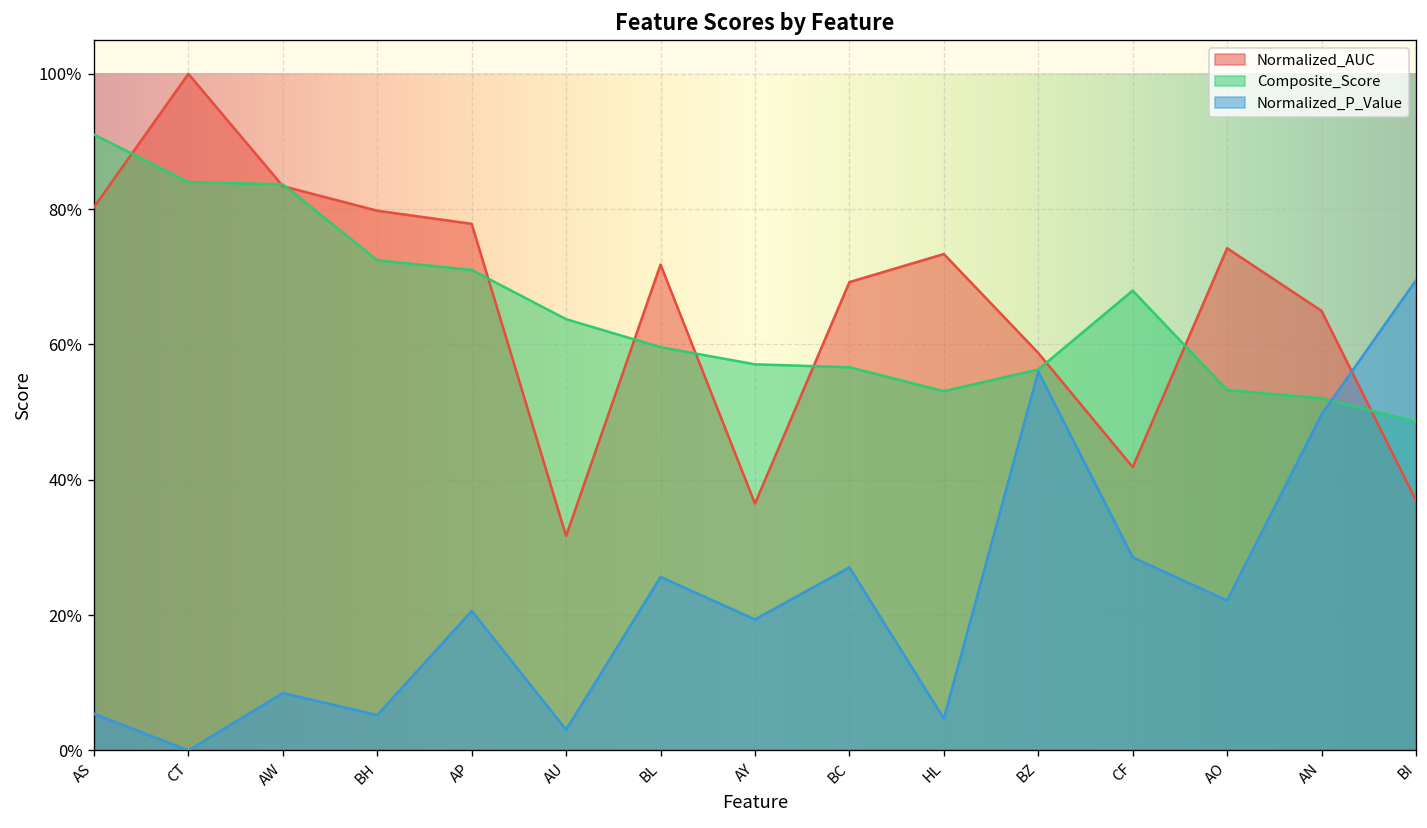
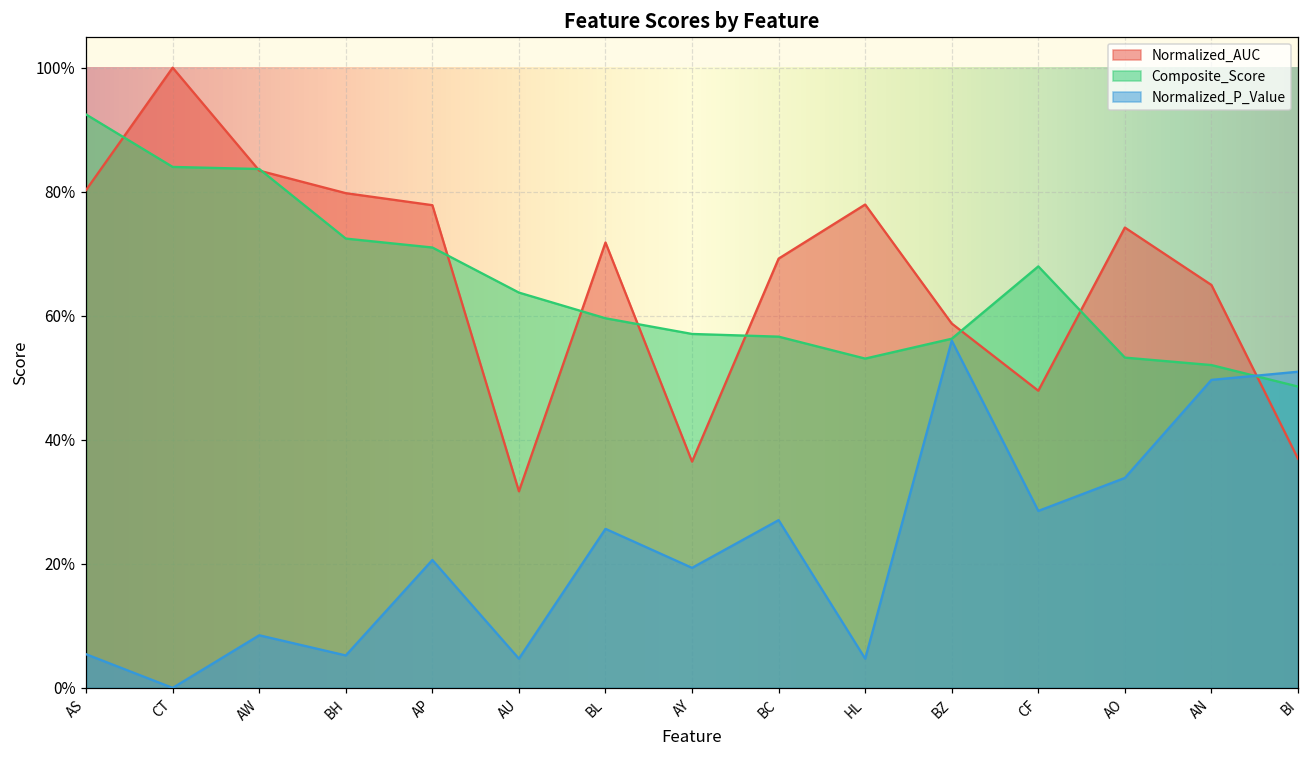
  {
    "Normalized_AUC": {
      "AS": "80%",
      "CT": "100%",
      "BH": "80%",
      "AP": "78%",
      "AU": "32%",
      "BL": "72%",
      "AY": "36%",
      "BC": "69%",
-     "HL": "73%",
+     "HL": "78%",
      "BZ": "59%",
-     "CF": "42%",
+     "CF": "48%",
      "AO": "74%",
      "AN": "65%",
      "BI": "37%"
    },
    "Composite_Score": {
-     "AS": "91%",
+     "AS": "92%",
      "CT": "84%",
      "BH": "72%",
      "AP": "71%",
      "AU": "64%",
      "BL": "60%",
      "AY": "57%",
      "BC": "57%",
      "HL": "53%",
      "CF": "68%",
      "AO": "53%",
      "AN": "52%",
      "BI": "49%"
    },
    "Normalized_P_Value": {
      "AS": "5%",
      "CT": "0%",
      "AW": "8%",
      "BH": "5%",
      "AP": "21%",
-     "AU": "3%",
+     "AU": "5%",
      "BL": "26%",
      "AY": "19%",
      "BC": "27%",
      "HL": "5%",
      "CF": "29%",
-     "AO": "22%",
+     "AO": "34%",
      "AN": "50%",
-     "BI": "69%"
+     "BI": "51%"
    }
  }
